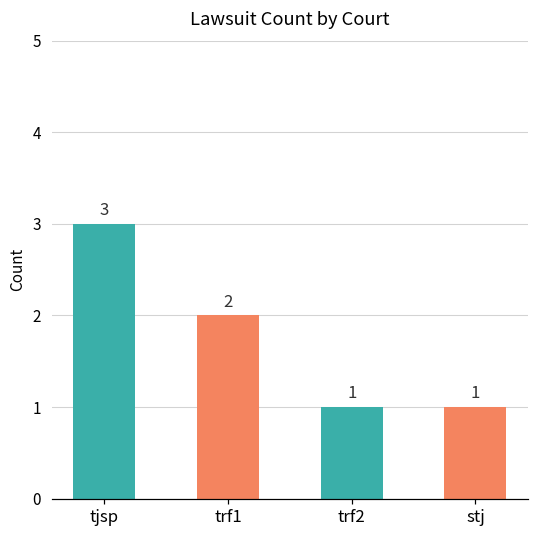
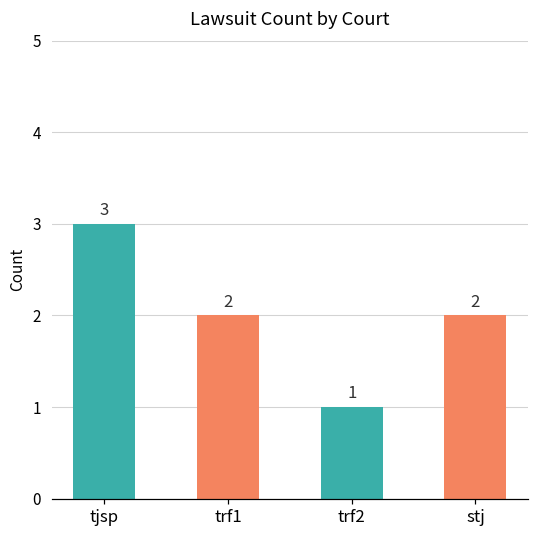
  {
    "tjsp": 3,
    "trf1": 2,
    "trf2": 1,
-   "stj": 1
+   "stj": 2
  }
